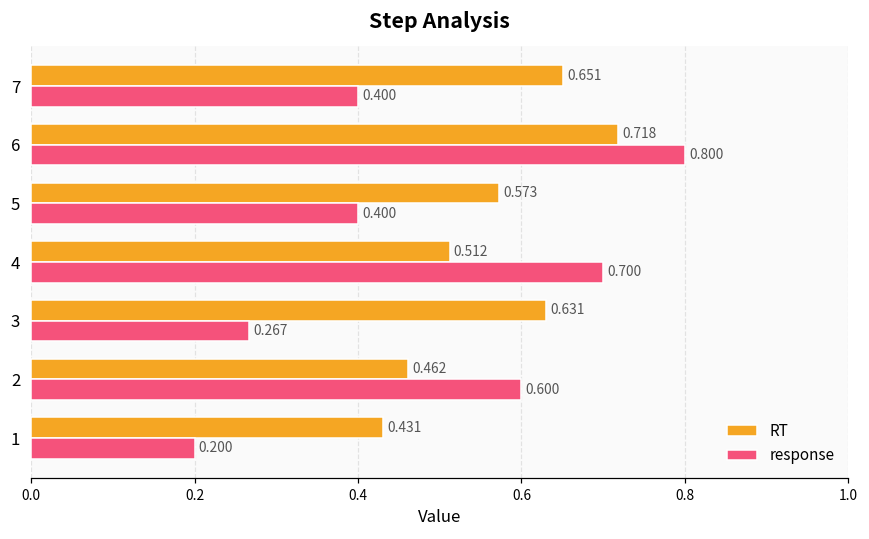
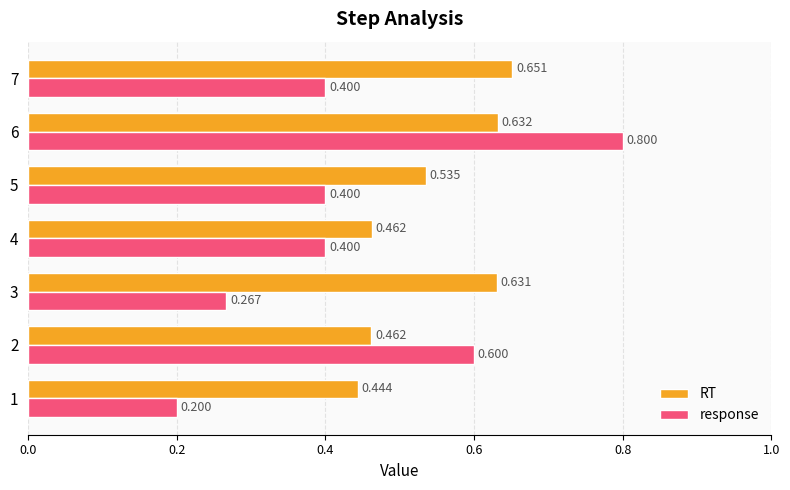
  {
    "RT": {
      "7": 0.651,
-     "6": 0.718,
-     "5": 0.573,
-     "4": 0.512,
+     "6": 0.632,
+     "5": 0.535,
+     "4": 0.462,
      "3": 0.631,
      "2": 0.462,
-     "1": 0.431
+     "1": 0.444
    },
    "response": {
      "7": 0.400,
      "6": 0.800,
      "5": 0.400,
-     "4": 0.700,
+     "4": 0.400,
      "3": 0.267,
      "2": 0.600,
      "1": 0.200
    }
  }
